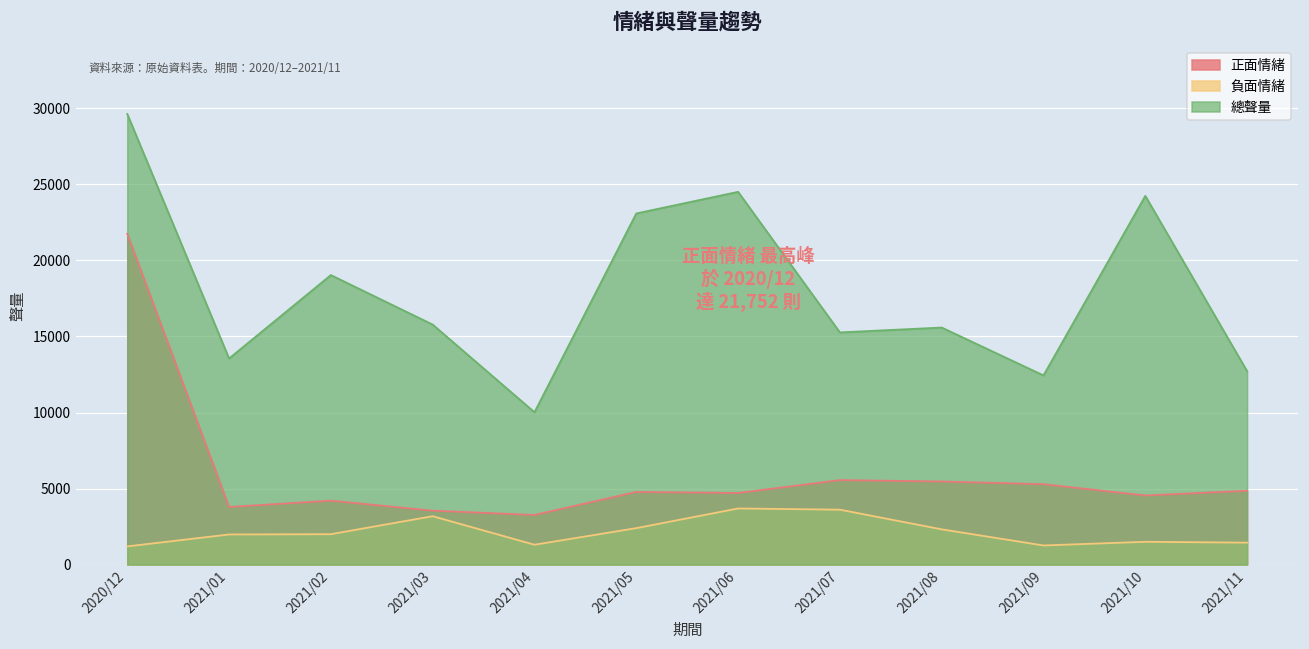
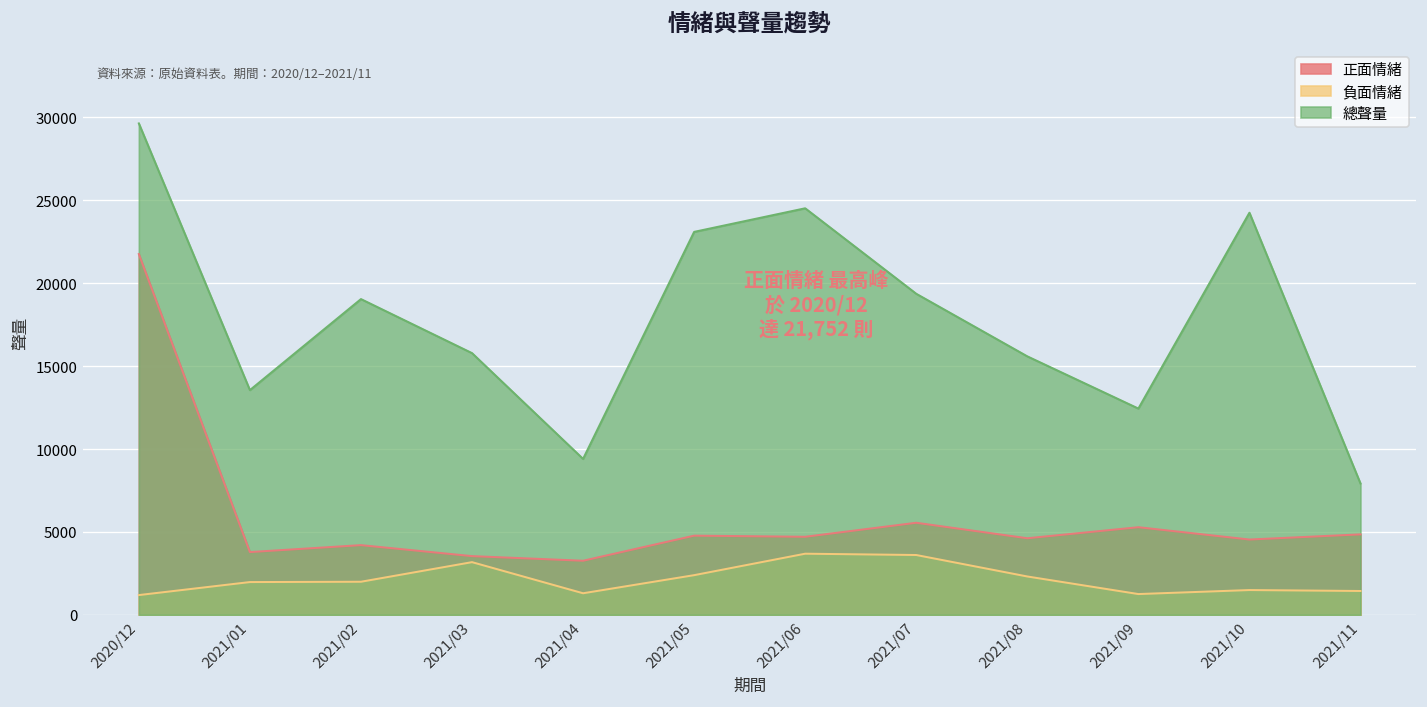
  {
    "正面情緒": {
      "2020/12": 21800,
      "2021/01": 3800,
      "2021/02": 4200,
      "2021/03": 3500,
      "2021/04": 3300,
      "2021/05": 4800,
      "2021/06": 4700,
      "2021/07": 5600,
-     "2021/08": 5500,
+     "2021/08": 4600,
      "2021/09": 5300,
      "2021/10": 4500,
      "2021/11": 4900
    },
    "負面情緒": {
      "2020/12": 1200,
      "2021/01": 2000,
      "2021/02": 2000,
      "2021/03": 3200,
      "2021/04": 1300,
      "2021/05": 2400,
      "2021/06": 3700,
      "2021/07": 3600,
      "2021/08": 2300,
      "2021/09": 1300,
      "2021/10": 1500,
      "2021/11": 1400
    },
    "總聲量": {
      "2020/12": 29600,
      "2021/01": 13600,
      "2021/02": 19000,
      "2021/03": 15800,
-     "2021/04": 10000,
+     "2021/04": 9400,
      "2021/05": 23100,
      "2021/06": 24500,
-     "2021/07": 15300,
+     "2021/07": 19400,
      "2021/08": 15600,
      "2021/09": 12400,
      "2021/10": 24200,
-     "2021/11": 12700
+     "2021/11": 7900
    }
  }
